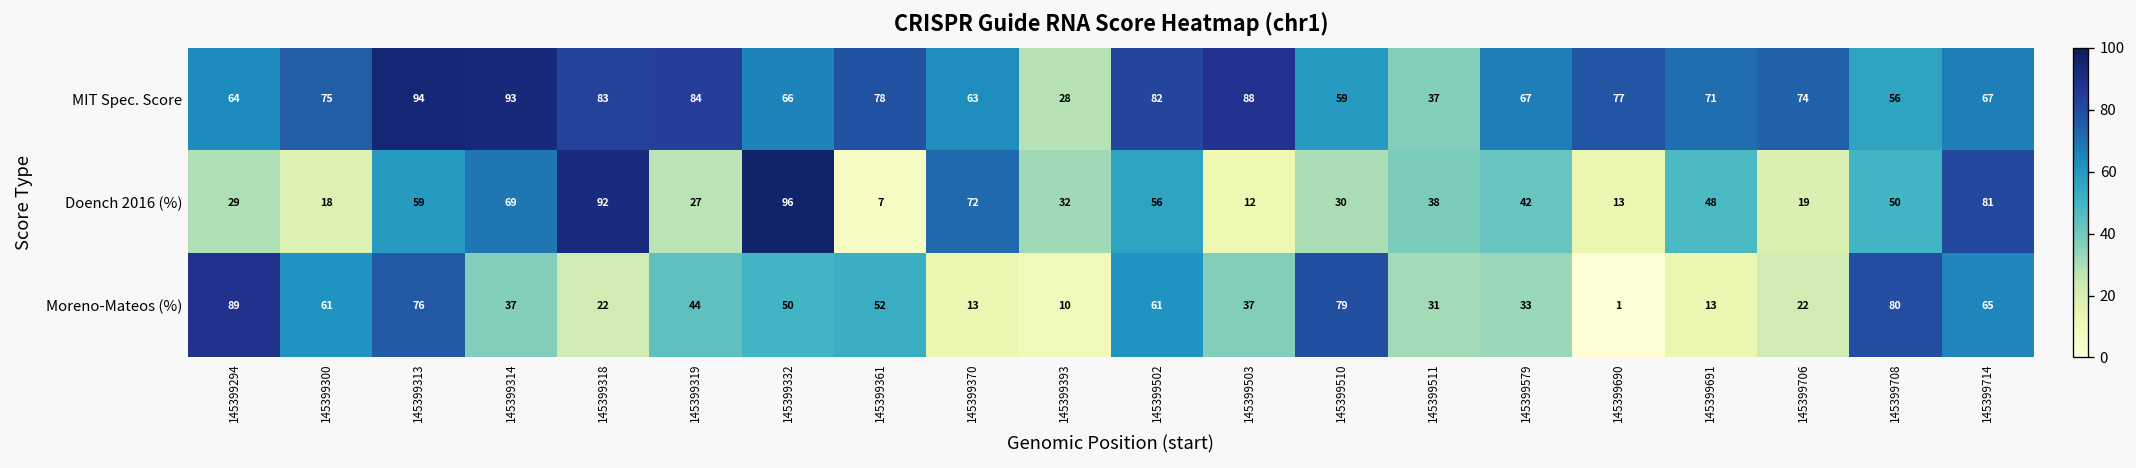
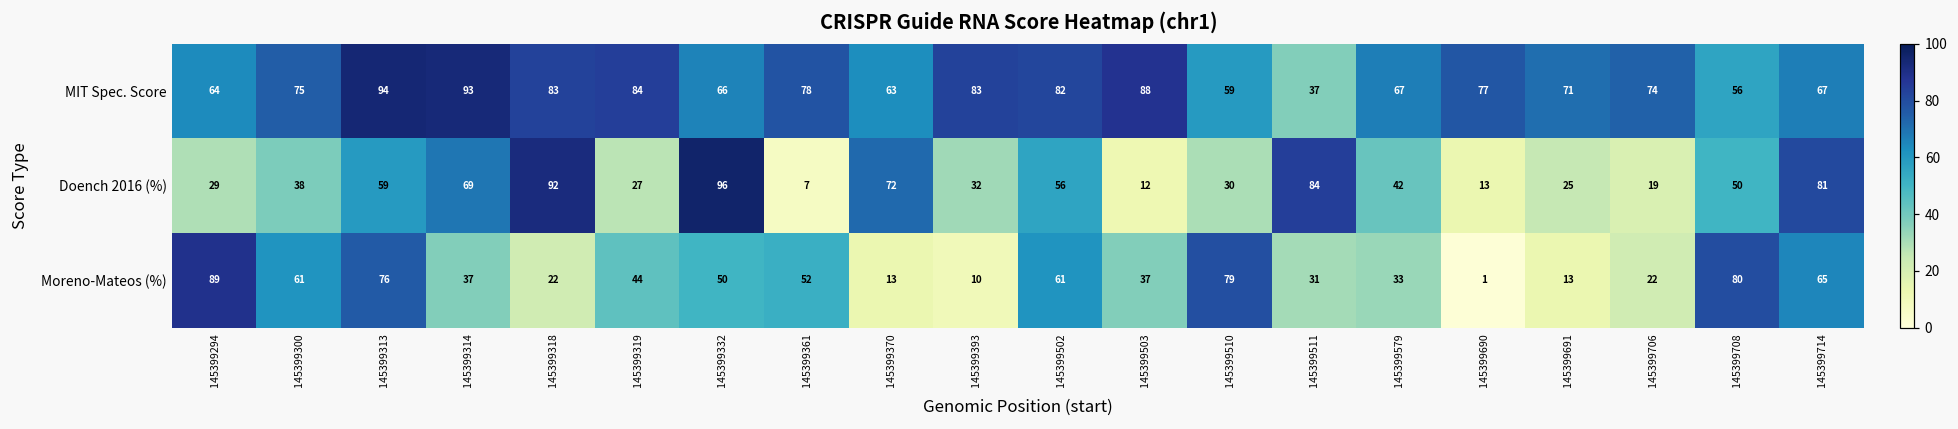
  {
    "MIT Spec. Score": {
      "145399294": 64,
      "145399300": 75,
      "145399313": 94,
      "145399314": 93,
      "145399318": 83,
      "145399319": 84,
      "145399332": 66,
      "145399361": 78,
      "145399370": 63,
-     "145399393": 28,
+     "145399393": 83,
      "145399502": 82,
      "145399503": 88,
      "145399510": 59,
      "145399511": 37,
      "145399579": 67,
      "145399690": 77,
      "145399691": 71,
      "145399706": 74,
      "145399708": 56,
      "145399714": 67
    },
    "Doench 2016 (%)": {
      "145399294": 29,
-     "145399300": 18,
+     "145399300": 38,
      "145399313": 59,
      "145399314": 69,
      "145399318": 92,
      "145399319": 27,
      "145399332": 96,
      "145399361": 7,
      "145399370": 72,
      "145399393": 32,
      "145399502": 56,
      "145399503": 12,
      "145399510": 30,
-     "145399511": 38,
+     "145399511": 84,
      "145399579": 42,
      "145399690": 13,
-     "145399691": 48,
+     "145399691": 25,
      "145399706": 19,
      "145399708": 50,
      "145399714": 81
    },
    "Moreno-Mateos (%)": {
      "145399294": 89,
      "145399300": 61,
      "145399313": 76,
      "145399314": 37,
      "145399318": 22,
      "145399319": 44,
      "145399332": 50,
      "145399361": 52,
      "145399370": 13,
      "145399393": 10,
      "145399502": 61,
      "145399503": 37,
      "145399510": 79,
      "145399511": 31,
      "145399579": 33,
      "145399690": 1,
      "145399691": 13,
      "145399706": 22,
      "145399708": 80,
      "145399714": 65
    }
  }
